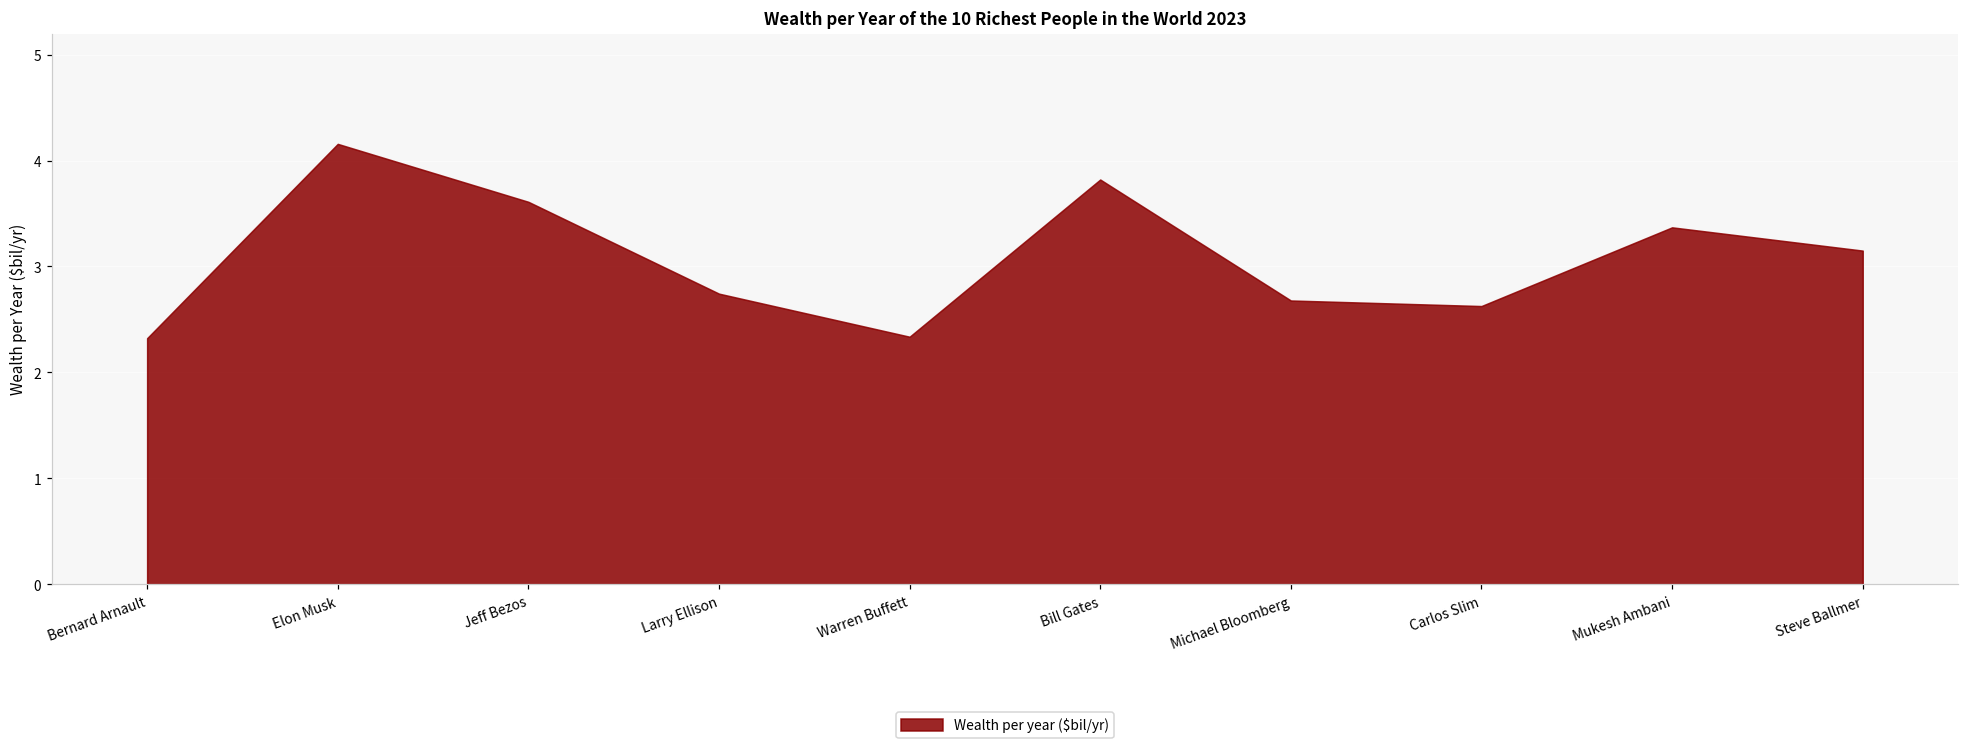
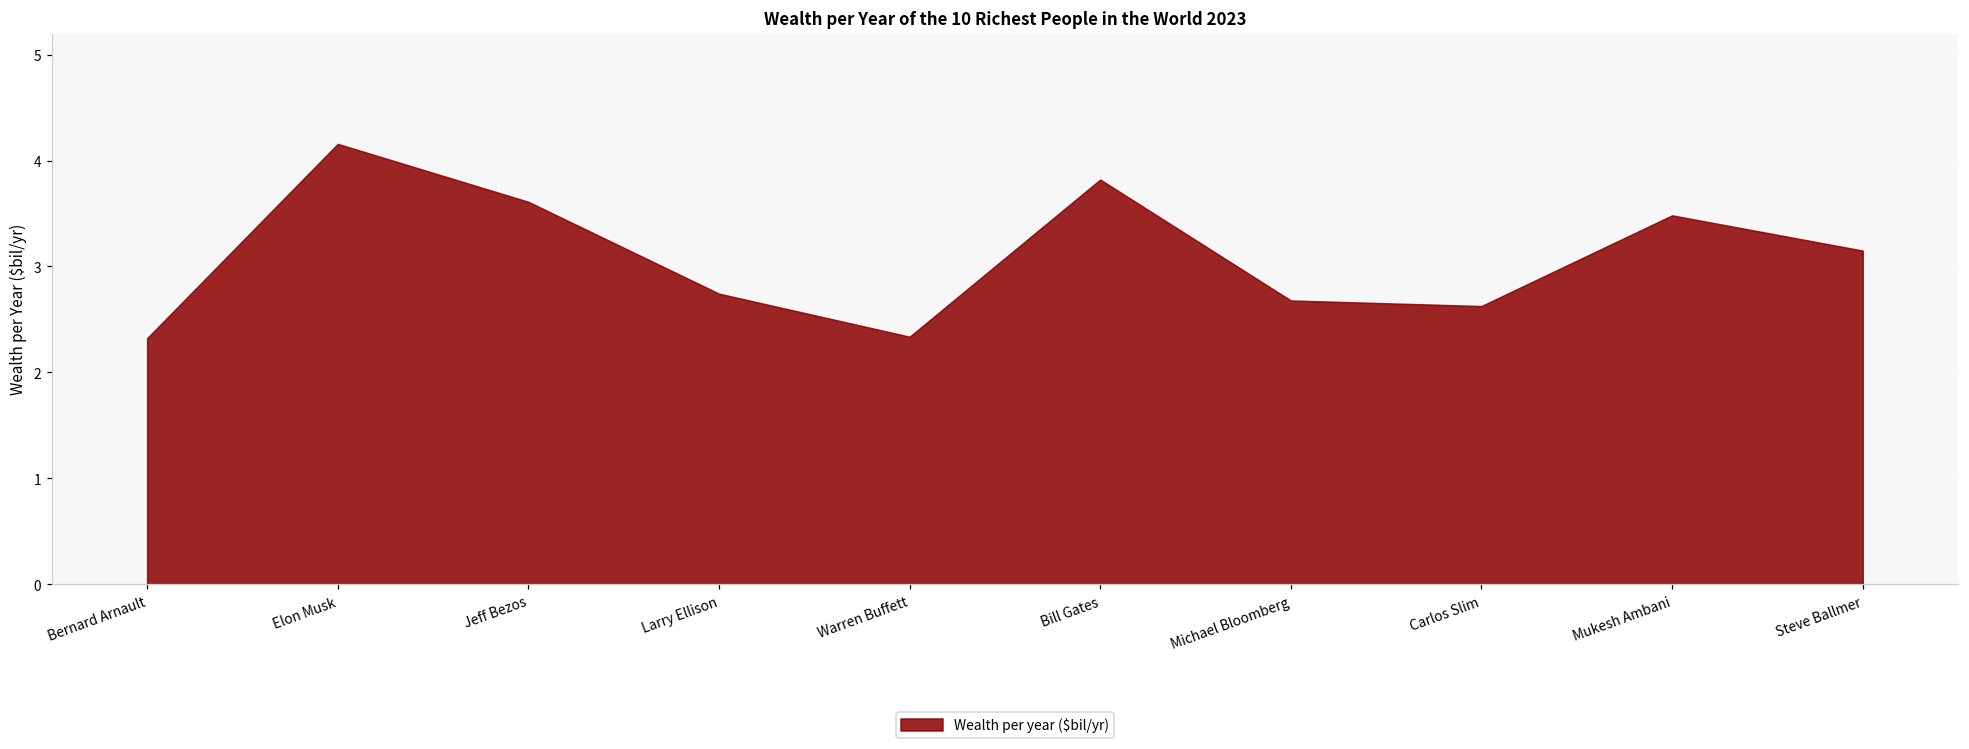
  {
    "Bernard Arnault": 2.3,
    "Elon Musk": 4.2,
    "Jeff Bezos": 3.6,
    "Larry Ellison": 2.7,
    "Warren Buffett": 2.3,
    "Bill Gates": 3.8,
    "Michael Bloomberg": 2.7,
    "Carlos Slim": 2.6,
-   "Mukesh Ambani": 3.4,
+   "Mukesh Ambani": 3.5,
    "Steve Ballmer": 3.1
  }
